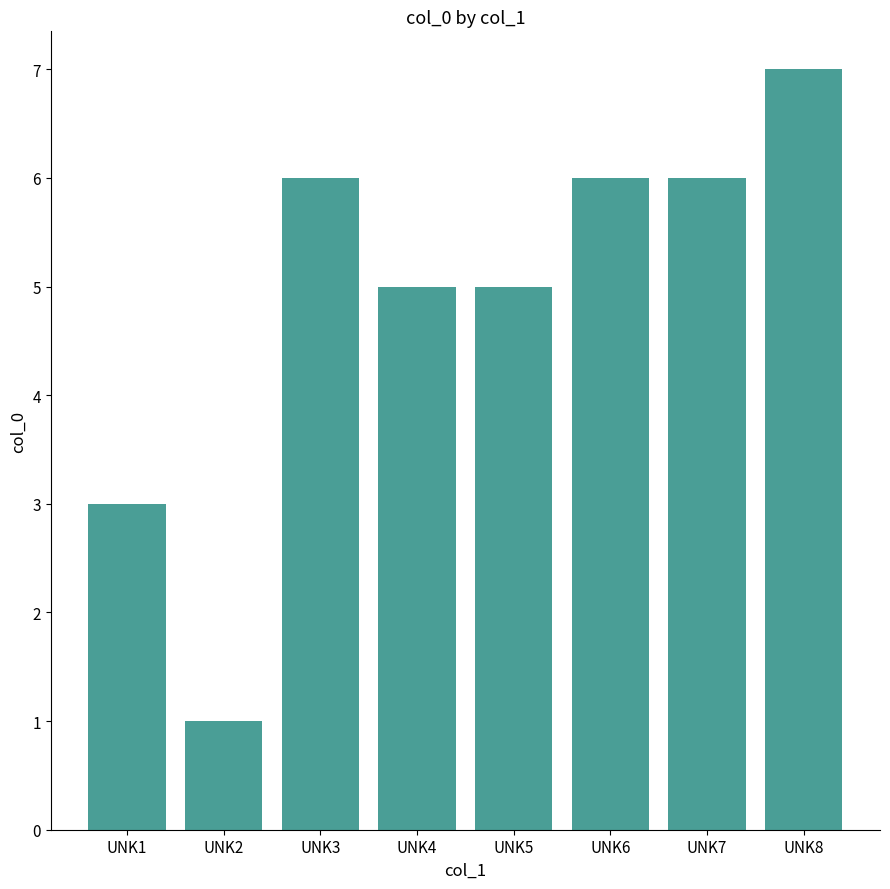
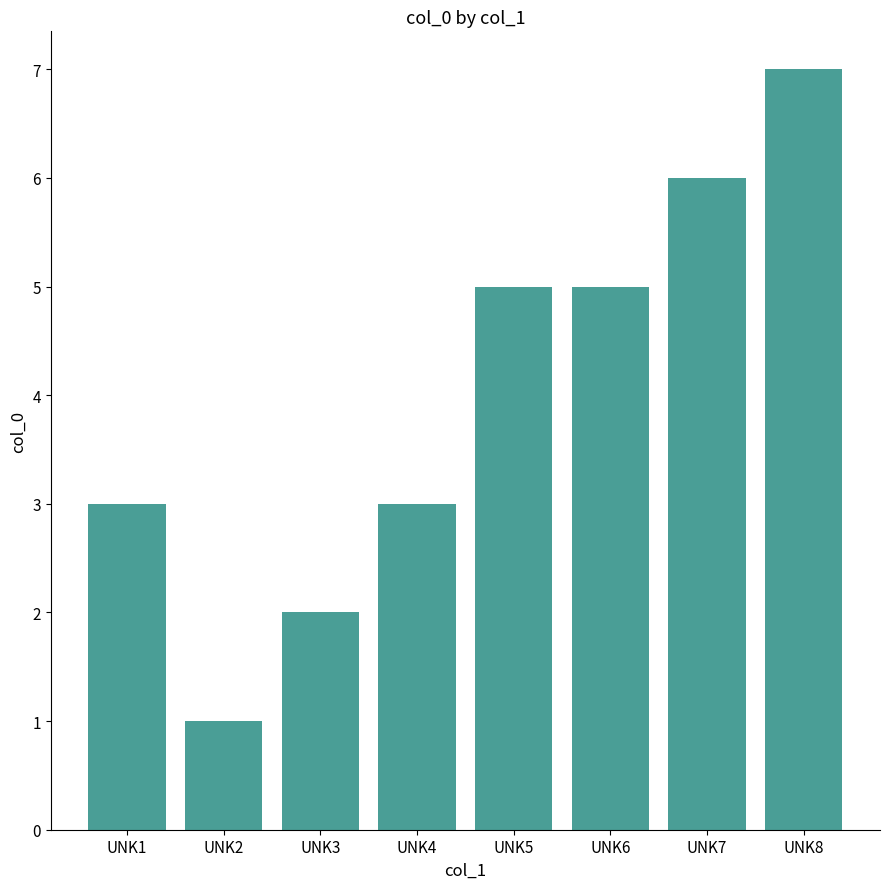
  {
    "UNK1": 3,
    "UNK2": 1,
-   "UNK3": 6,
-   "UNK4": 5,
+   "UNK3": 2,
+   "UNK4": 3,
    "UNK5": 5,
-   "UNK6": 6,
+   "UNK6": 5,
    "UNK7": 6,
    "UNK8": 7
  }
